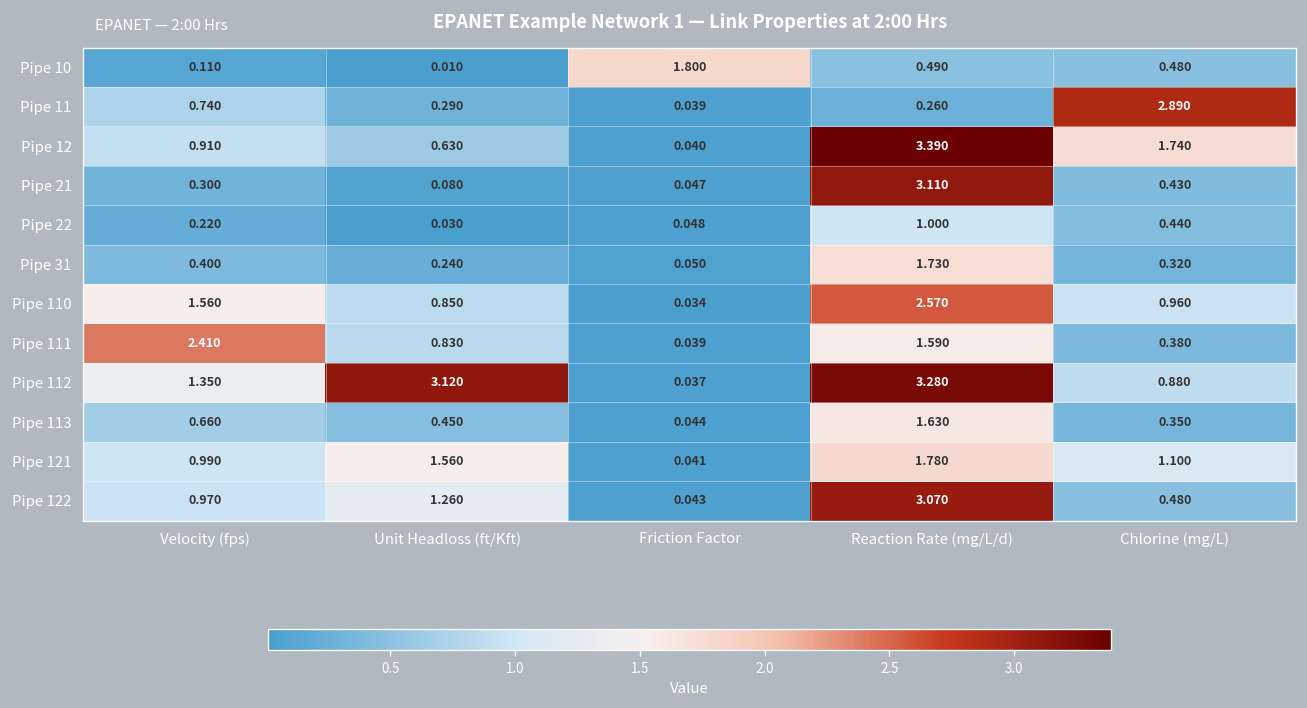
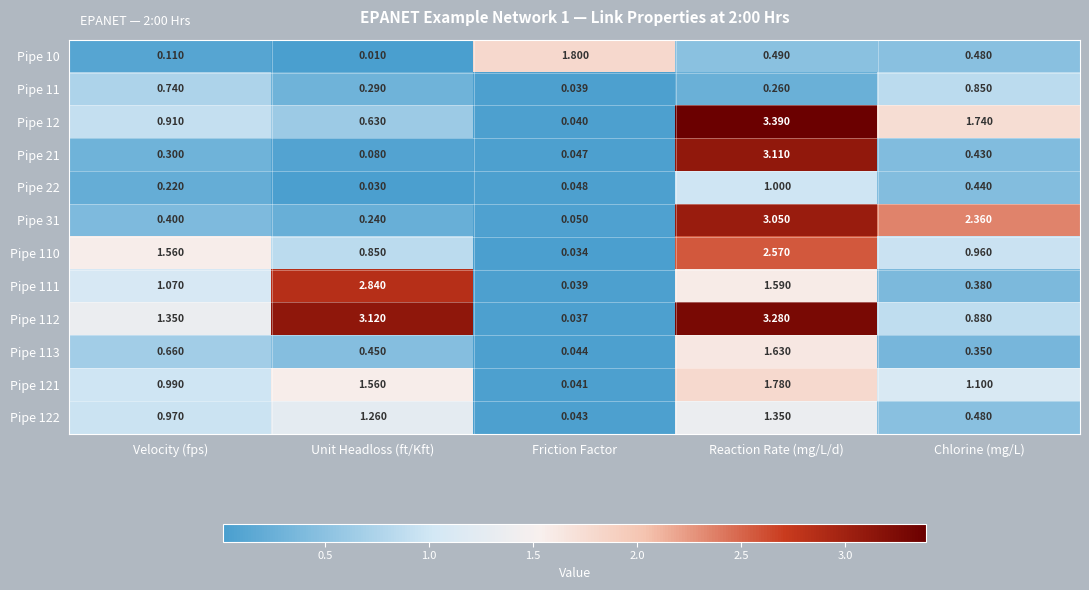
  {
    "Pipe 10": {
      "Velocity (fps)": 0.110,
      "Unit Headloss (ft/Kft)": 0.010,
      "Friction Factor": 1.800,
      "Reaction Rate (mg/L/d)": 0.490,
      "Chlorine (mg/L)": 0.480
    },
    "Pipe 11": {
      "Velocity (fps)": 0.740,
      "Unit Headloss (ft/Kft)": 0.290,
      "Friction Factor": 0.039,
      "Reaction Rate (mg/L/d)": 0.260,
-     "Chlorine (mg/L)": 2.890
+     "Chlorine (mg/L)": 0.850
    },
    "Pipe 12": {
      "Velocity (fps)": 0.910,
      "Unit Headloss (ft/Kft)": 0.630,
      "Friction Factor": 0.040,
      "Reaction Rate (mg/L/d)": 3.390,
      "Chlorine (mg/L)": 1.740
    },
    "Pipe 21": {
      "Velocity (fps)": 0.300,
      "Unit Headloss (ft/Kft)": 0.080,
      "Friction Factor": 0.047,
      "Reaction Rate (mg/L/d)": 3.110,
      "Chlorine (mg/L)": 0.430
    },
    "Pipe 22": {
      "Velocity (fps)": 0.220,
      "Unit Headloss (ft/Kft)": 0.030,
      "Friction Factor": 0.048,
      "Reaction Rate (mg/L/d)": 1.000,
      "Chlorine (mg/L)": 0.440
    },
    "Pipe 31": {
      "Velocity (fps)": 0.400,
      "Unit Headloss (ft/Kft)": 0.240,
      "Friction Factor": 0.050,
-     "Reaction Rate (mg/L/d)": 1.730,
-     "Chlorine (mg/L)": 0.320
+     "Reaction Rate (mg/L/d)": 3.050,
+     "Chlorine (mg/L)": 2.360
    },
    "Pipe 110": {
      "Velocity (fps)": 1.560,
      "Unit Headloss (ft/Kft)": 0.850,
      "Friction Factor": 0.034,
      "Reaction Rate (mg/L/d)": 2.570,
      "Chlorine (mg/L)": 0.960
    },
    "Pipe 111": {
-     "Velocity (fps)": 2.410,
-     "Unit Headloss (ft/Kft)": 0.830,
+     "Velocity (fps)": 1.070,
+     "Unit Headloss (ft/Kft)": 2.840,
      "Friction Factor": 0.039,
      "Reaction Rate (mg/L/d)": 1.590,
      "Chlorine (mg/L)": 0.380
    },
    "Pipe 112": {
      "Velocity (fps)": 1.350,
      "Unit Headloss (ft/Kft)": 3.120,
      "Friction Factor": 0.037,
      "Reaction Rate (mg/L/d)": 3.280,
      "Chlorine (mg/L)": 0.880
    },
    "Pipe 113": {
      "Velocity (fps)": 0.660,
      "Unit Headloss (ft/Kft)": 0.450,
      "Friction Factor": 0.044,
      "Reaction Rate (mg/L/d)": 1.630,
      "Chlorine (mg/L)": 0.350
    },
    "Pipe 121": {
      "Velocity (fps)": 0.990,
      "Unit Headloss (ft/Kft)": 1.560,
      "Friction Factor": 0.041,
      "Reaction Rate (mg/L/d)": 1.780,
      "Chlorine (mg/L)": 1.100
    },
    "Pipe 122": {
      "Velocity (fps)": 0.970,
      "Unit Headloss (ft/Kft)": 1.260,
      "Friction Factor": 0.043,
-     "Reaction Rate (mg/L/d)": 3.070,
+     "Reaction Rate (mg/L/d)": 1.350,
      "Chlorine (mg/L)": 0.480
    }
  }
